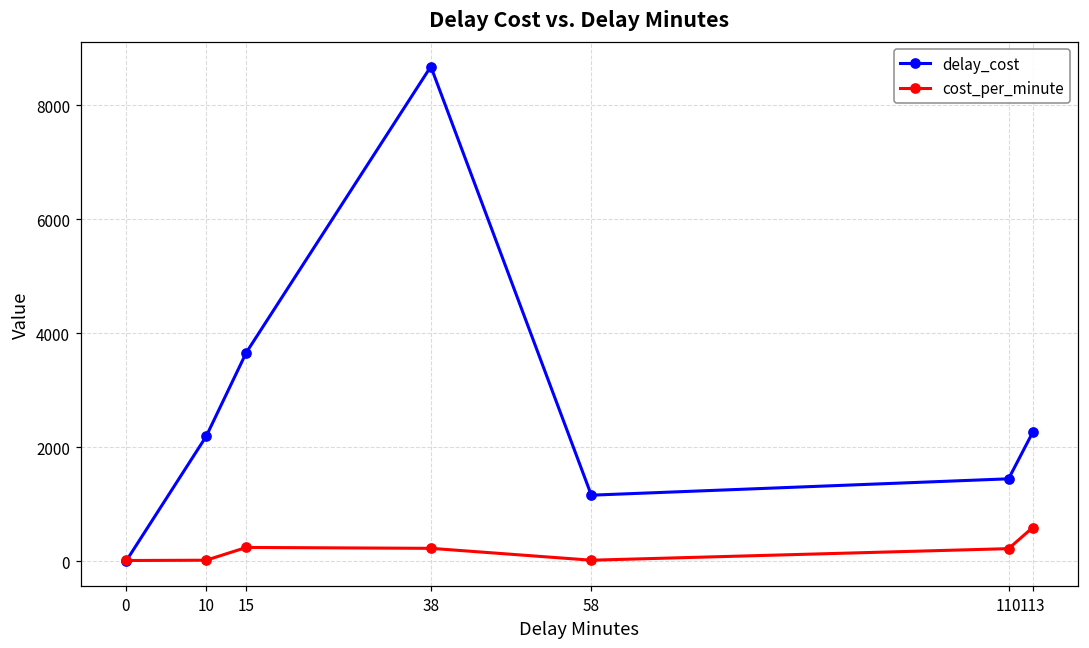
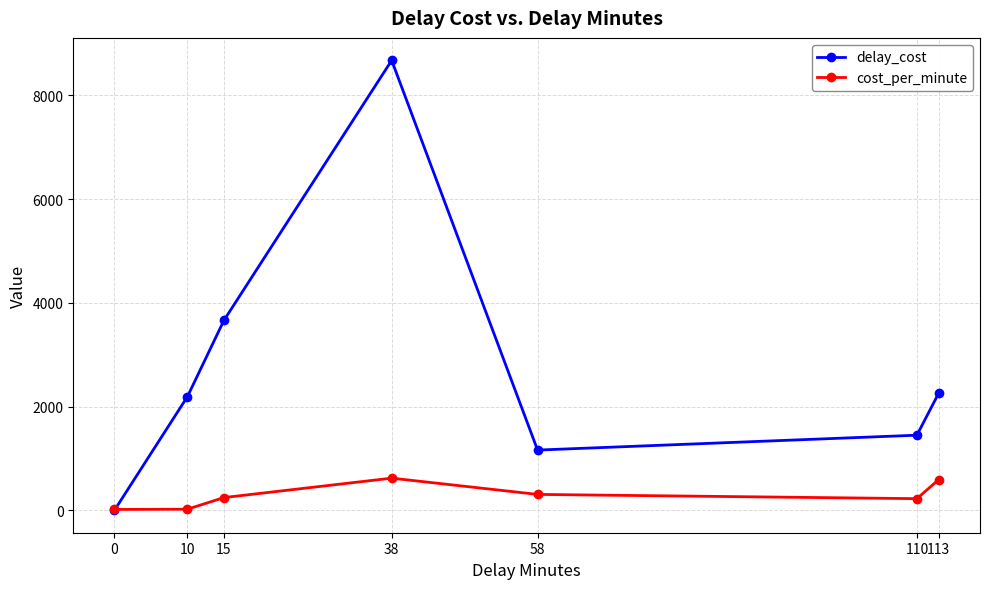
  {
    "delay_cost": {
      "10": 2200,
      "15": 3700,
      "38": 8700,
      "58": 1200,
      "110": 1400,
      "113": 2300
    },
    "cost_per_minute": {
      "10": 0,
      "15": 200,
-     "38": 200,
-     "58": 0,
+     "38": 600,
+     "58": 300,
      "110": 200,
      "113": 600
    }
  }
